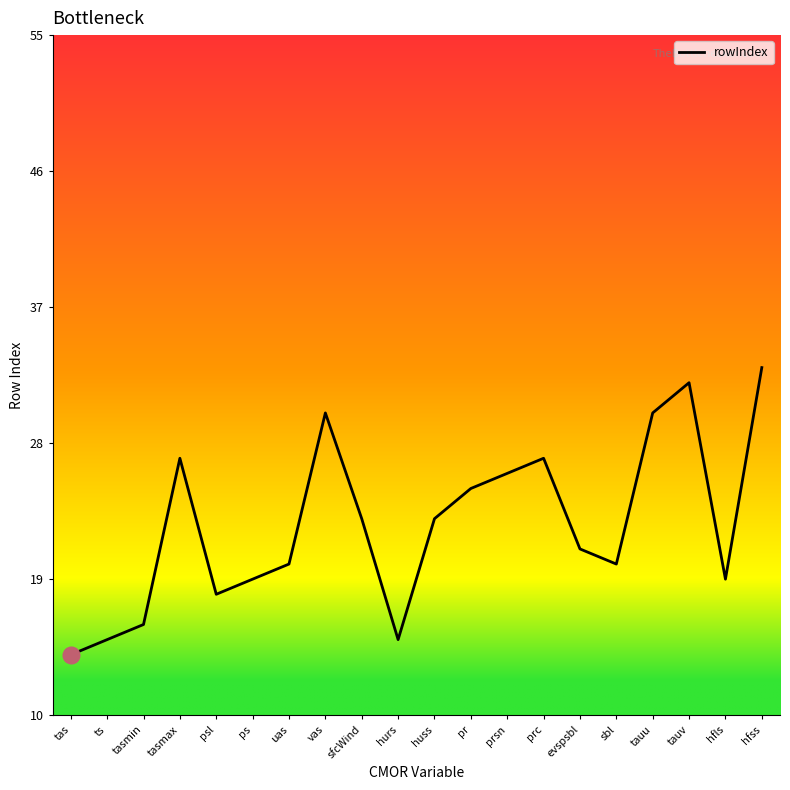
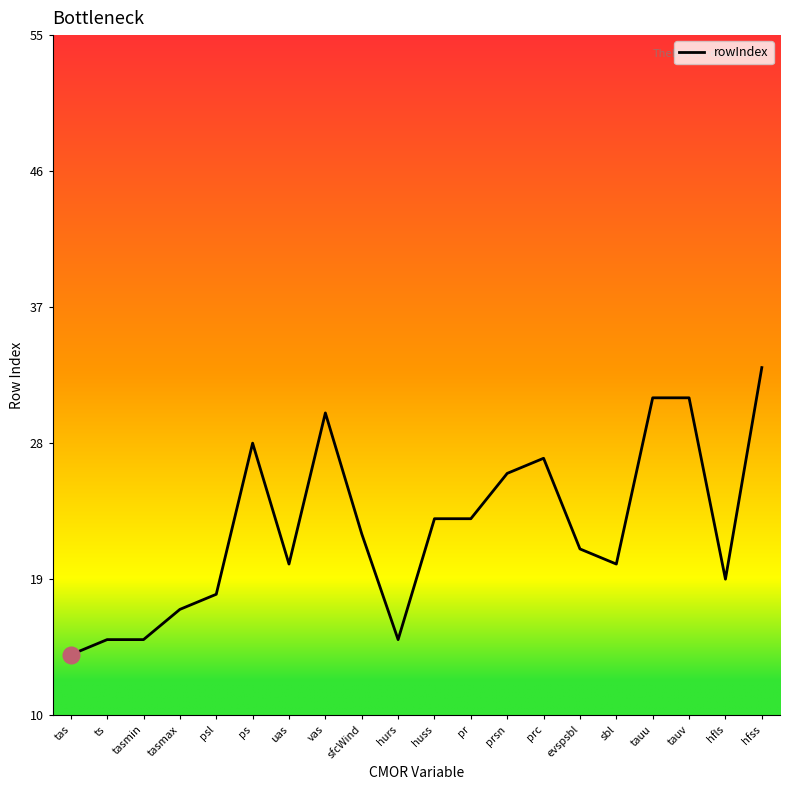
  {
    "rowIndex": {
      "ts": 15,
-     "tasmin": 16,
-     "tasmax": 27,
+     "tasmin": 15,
+     "tasmax": 17,
      "psl": 18,
-     "ps": 19,
+     "ps": 28,
      "uas": 20,
      "vas": 30,
-     "sfcWind": 23,
+     "sfcWind": 22,
      "hurs": 15,
      "huss": 23,
-     "pr": 25,
+     "pr": 23,
      "prsn": 26,
      "prc": 27,
      "evspsbl": 21,
      "sbl": 20,
-     "tauu": 30,
-     "tauv": 32,
+     "tauu": 31,
+     "tauv": 31,
      "hfls": 19,
      "hfss": 33
    }
  }
